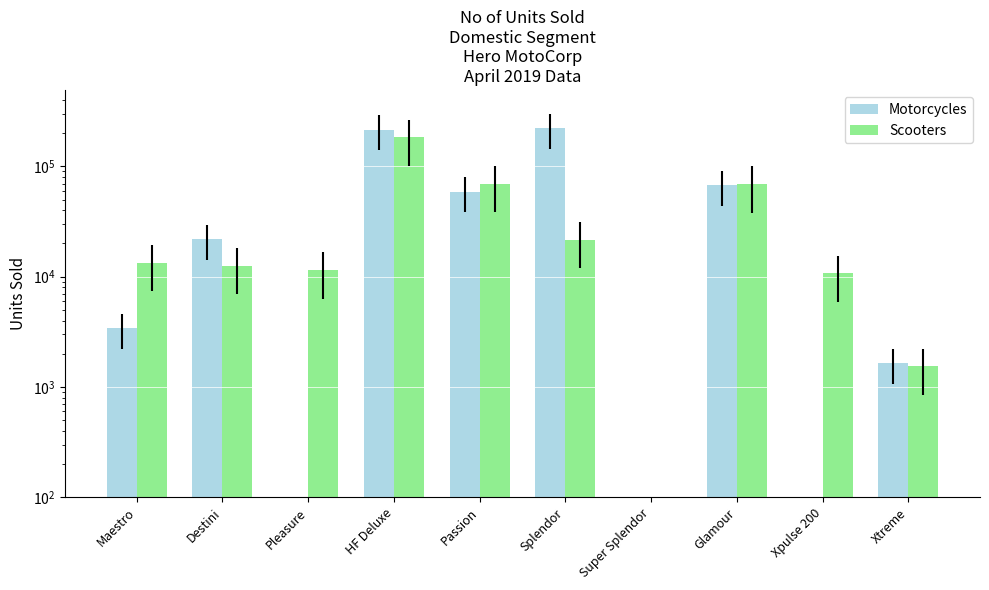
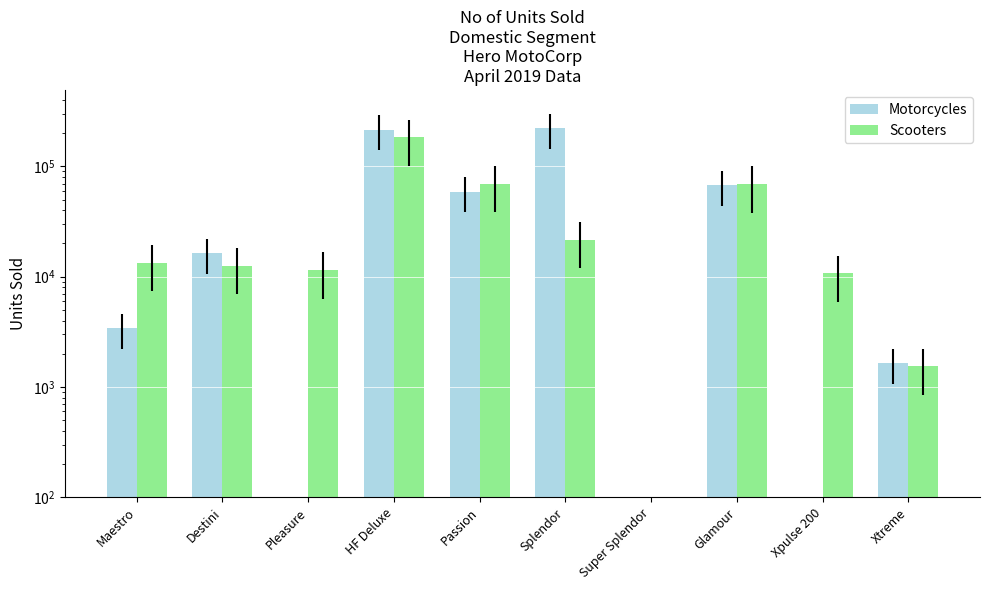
  {
    "Motorcycles": {
      "Maestro": 3400,
-     "Destini": 22000,
+     "Destini": 16000,
      "HF Deluxe": 220000,
      "Passion": 60000,
      "Splendor": 220000,
      "Glamour": 70000,
      "Xtreme": 1600
    },
    "Scooters": {
      "Maestro": 13000,
      "Destini": 13000,
      "Pleasure": 11000,
      "HF Deluxe": 180000,
      "Passion": 70000,
      "Splendor": 22000,
      "Glamour": 70000,
      "Xpulse 200": 11000,
      "Xtreme": 1500
    }
  }
